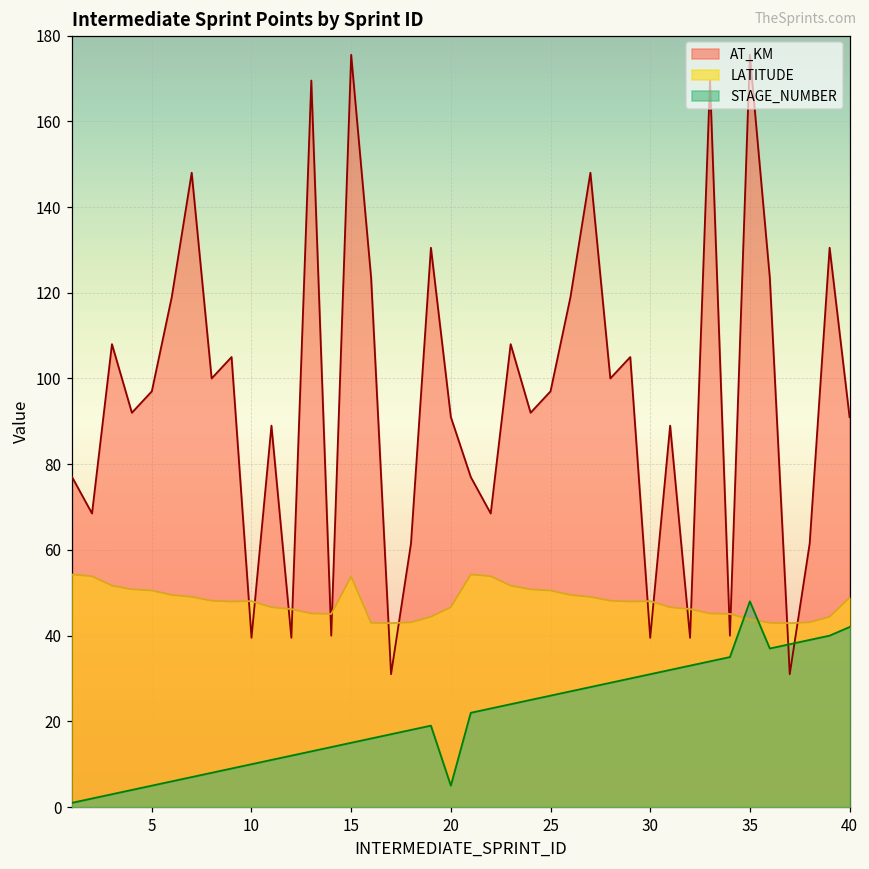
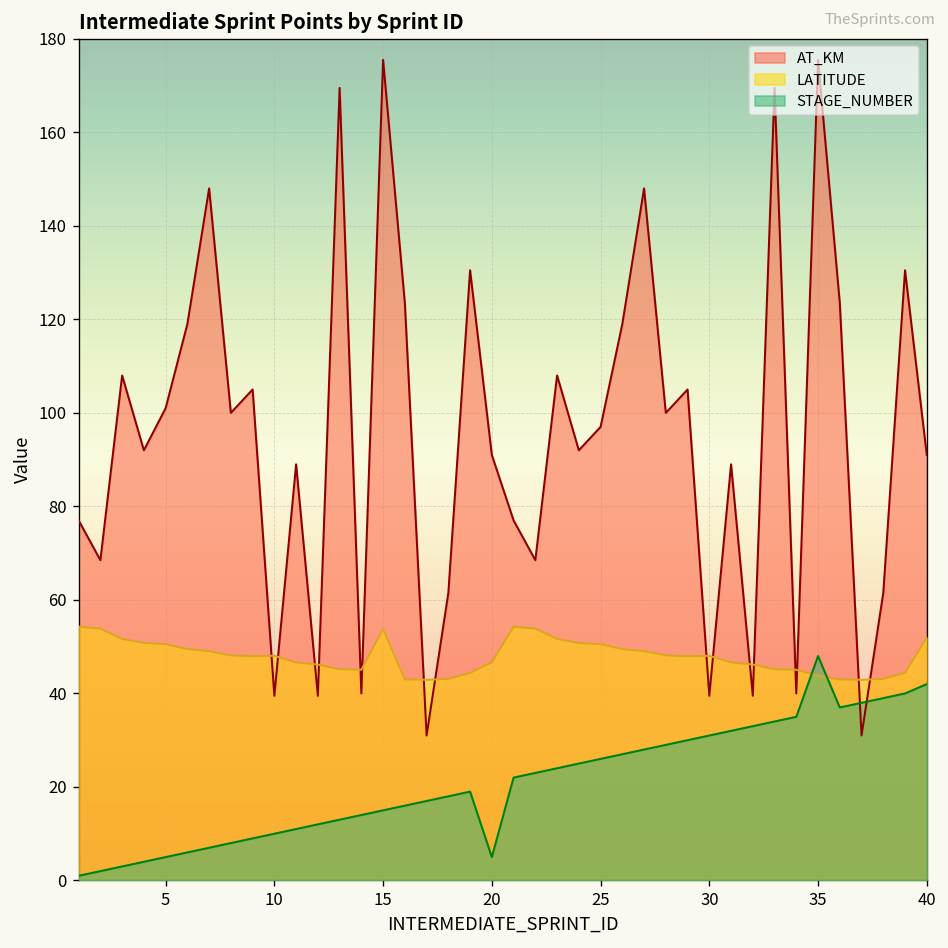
  {
    "AT_KM": {
-     "5": 97,
+     "5": 101,
      "10": 40,
      "15": 176,
      "20": 91,
      "25": 97,
      "30": 40,
      "40": 91
    },
    "LATITUDE": {
      "5": 51,
      "10": 48,
      "15": 54,
      "20": 47,
      "25": 51,
      "30": 48,
      "35": 44,
-     "40": 49
+     "40": 52
    },
    "STAGE_NUMBER": {
      "5": 5,
      "10": 10,
      "15": 15,
      "20": 5,
      "25": 26,
      "30": 31,
      "35": 48,
      "40": 42
    }
  }
